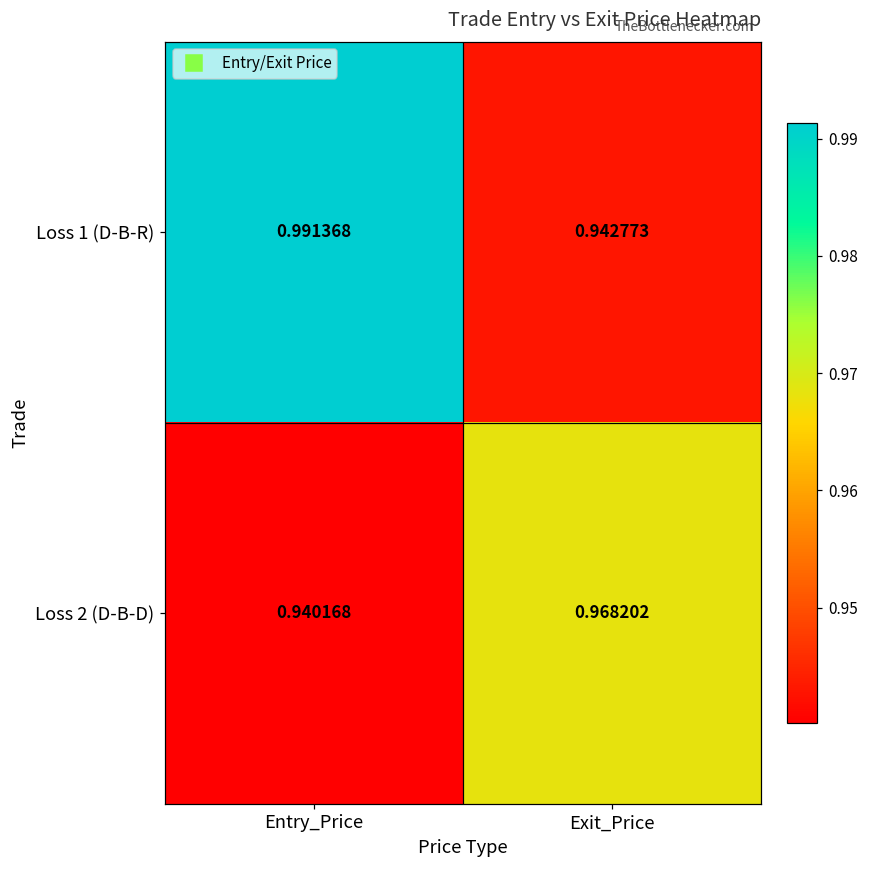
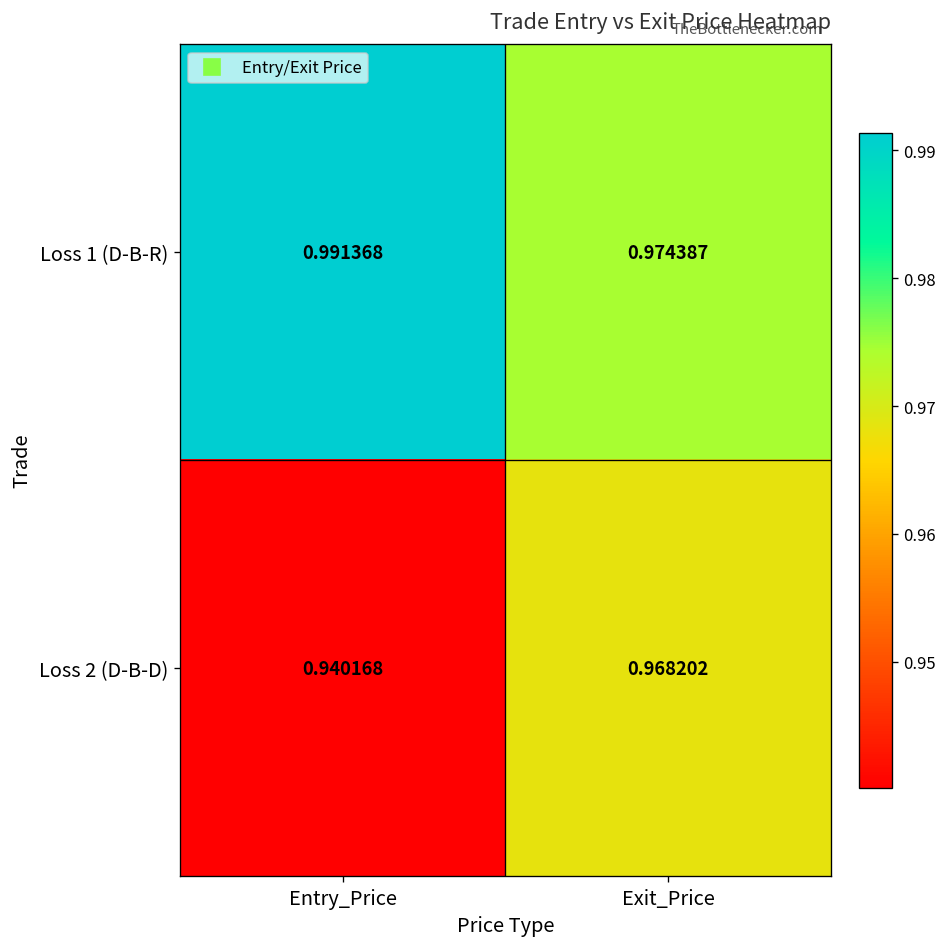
  {
    "Loss 1 (D-B-R)": {
      "Entry_Price": 0.991368,
-     "Exit_Price": 0.942773
+     "Exit_Price": 0.974387
    },
    "Loss 2 (D-B-D)": {
      "Entry_Price": 0.940168,
      "Exit_Price": 0.968202
    }
  }
